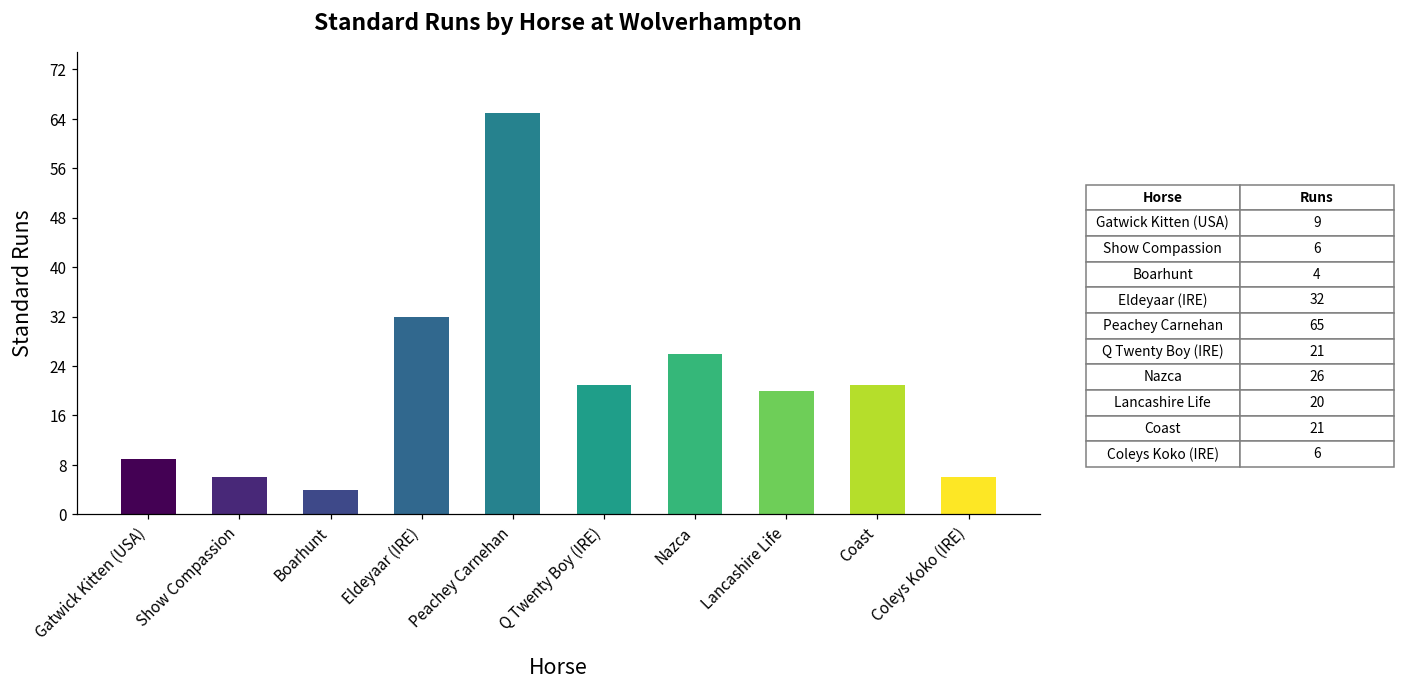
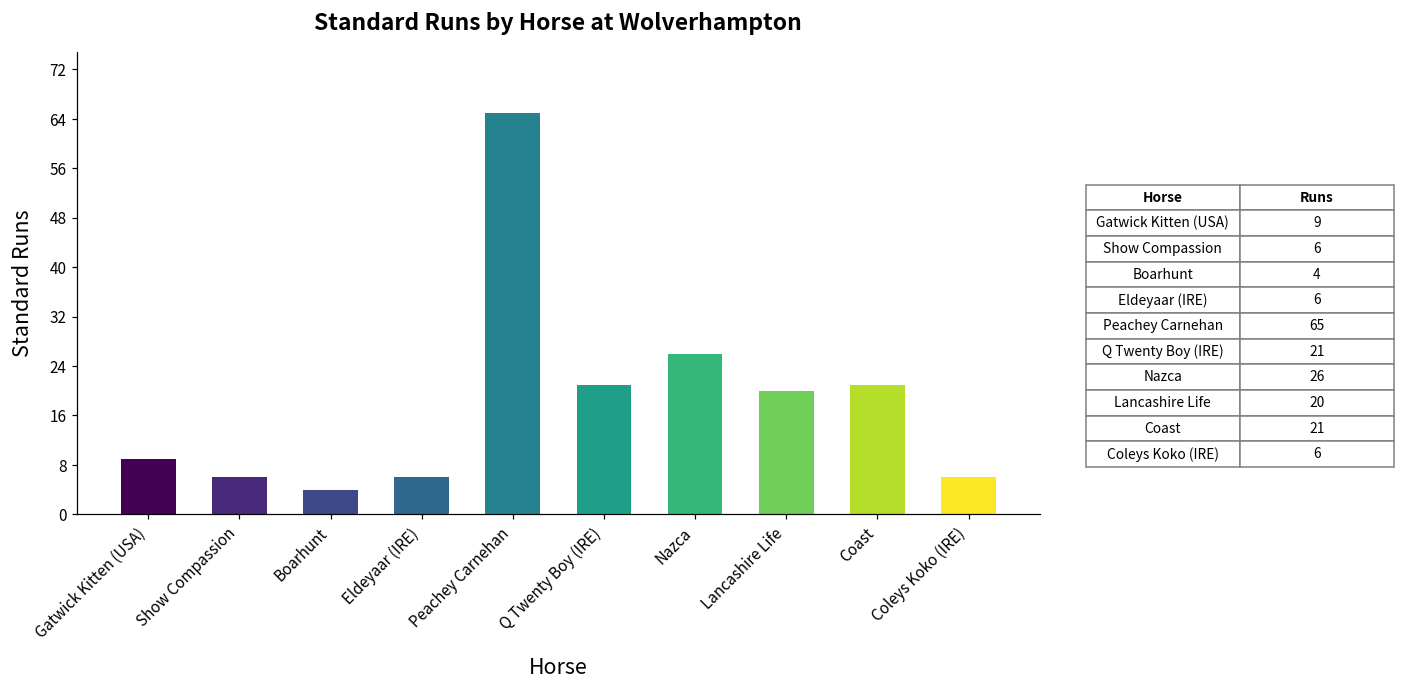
  {
-   "Eldeyaar (IRE)": 32
+   "Eldeyaar (IRE)": 6
  }
